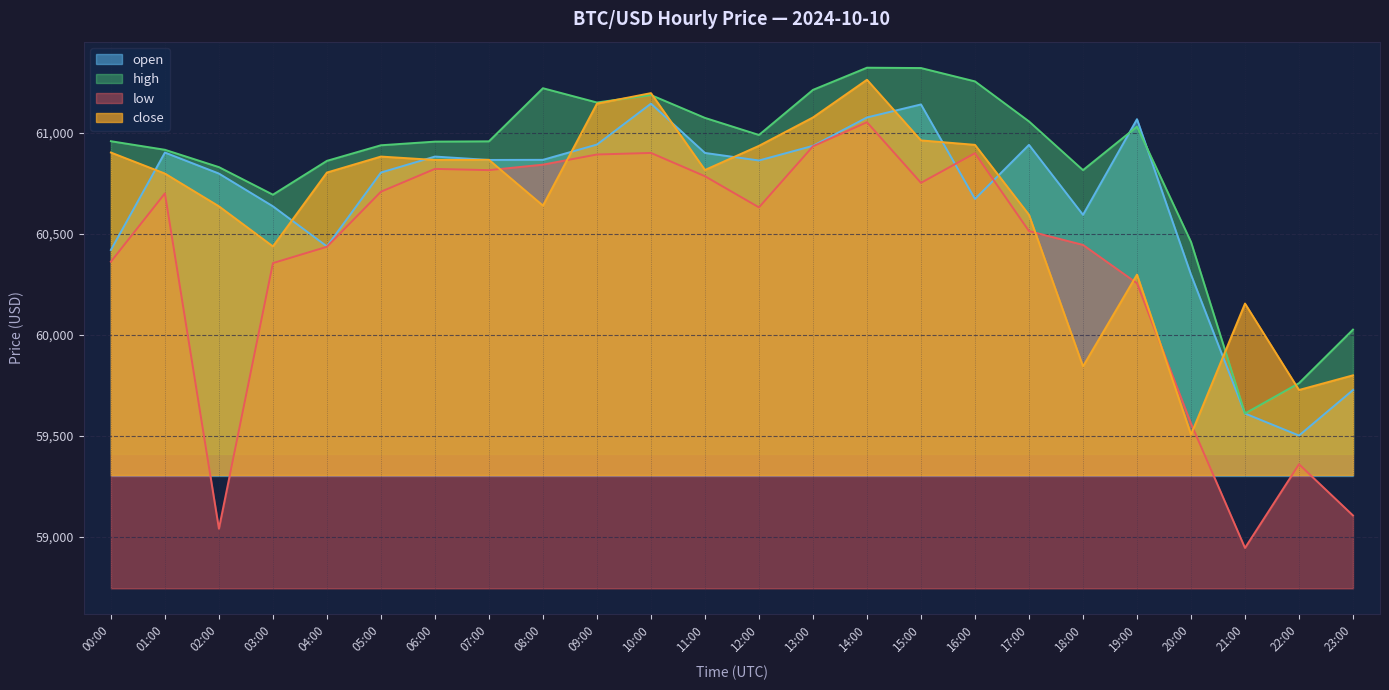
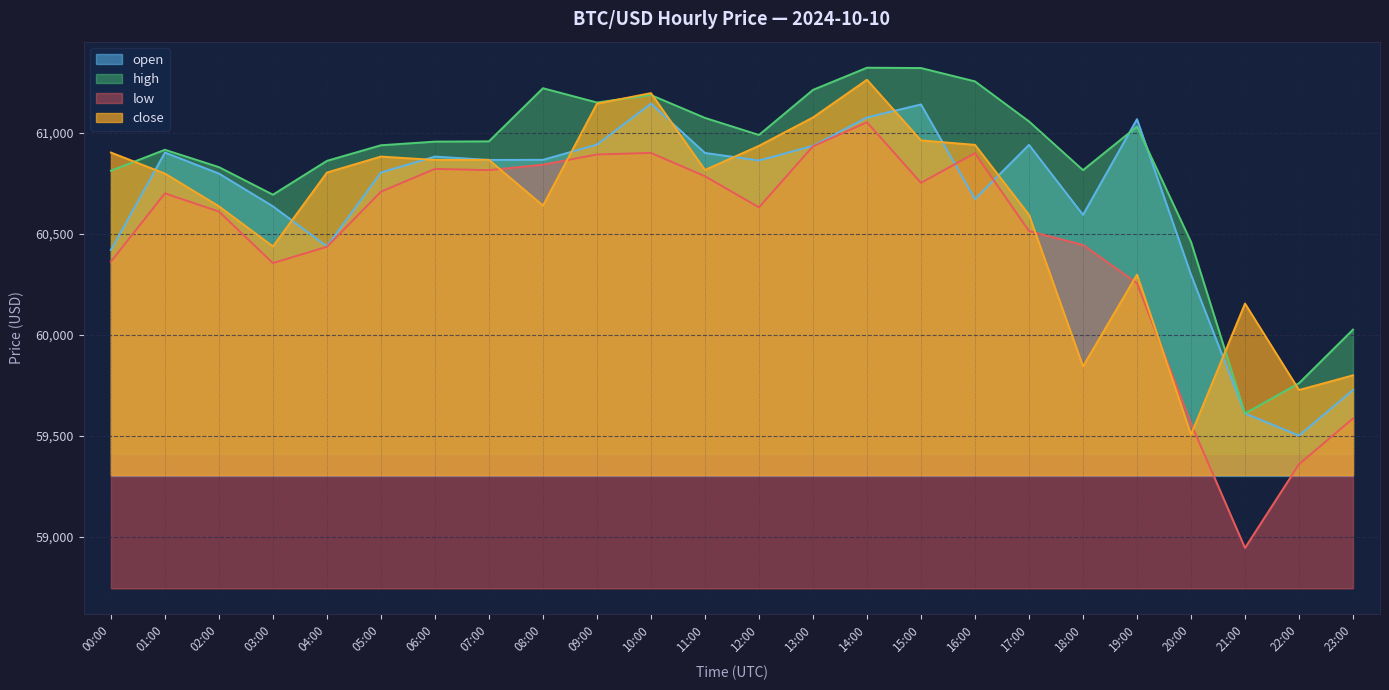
  {
    "open": {
      "00:00": "60,420",
      "01:00": "60,900",
      "02:00": "60,800",
      "03:00": "60,640",
      "05:00": "60,800",
      "06:00": "60,880",
      "08:00": "60,870",
      "09:00": "60,940",
      "10:00": "61,140",
      "11:00": "60,900",
      "12:00": "60,860",
      "14:00": "61,080",
      "15:00": "61,140",
      "16:00": "60,670",
      "17:00": "60,940",
      "18:00": "60,590",
      "19:00": "61,070",
      "20:00": "60,300",
      "22:00": "59,500",
      "23:00": "59,730"
    },
    "high": {
-     "00:00": "60,960",
+     "00:00": "60,810",
      "01:00": "60,920",
      "02:00": "60,830",
      "03:00": "60,690",
      "04:00": "60,860",
      "05:00": "60,940",
      "06:00": "60,960",
      "07:00": "60,960",
      "08:00": "61,220",
      "11:00": "61,070",
      "12:00": "60,990",
      "13:00": "61,210",
      "14:00": "61,320",
      "15:00": "61,320",
      "16:00": "61,250",
      "17:00": "61,060",
      "18:00": "60,810",
      "19:00": "61,030",
      "20:00": "60,460",
      "22:00": "59,760",
      "23:00": "60,030"
    },
    "low": {
      "00:00": "60,360",
      "01:00": "60,700",
-     "02:00": "59,040",
+     "02:00": "60,610",
      "03:00": "60,360",
      "05:00": "60,710",
      "06:00": "60,820",
      "07:00": "60,810",
      "08:00": "60,840",
      "09:00": "60,890",
      "10:00": "60,900",
      "11:00": "60,780",
      "12:00": "60,630",
      "14:00": "61,050",
      "15:00": "60,750",
      "16:00": "60,900",
      "17:00": "60,510",
      "18:00": "60,440",
      "19:00": "60,260",
      "20:00": "59,560",
      "21:00": "58,950",
      "22:00": "59,360",
-     "23:00": "59,110"
+     "23:00": "59,590"
    },
    "close": {
      "00:00": "60,900",
      "01:00": "60,800",
      "02:00": "60,640",
      "03:00": "60,440",
      "04:00": "60,800",
      "05:00": "60,880",
      "06:00": "60,870",
      "08:00": "60,640",
      "11:00": "60,820",
      "12:00": "60,940",
      "13:00": "61,080",
      "14:00": "61,260",
      "15:00": "60,960",
      "16:00": "60,940",
      "17:00": "60,590",
      "18:00": "59,840",
      "19:00": "60,300",
      "20:00": "59,510",
      "21:00": "60,150",
      "22:00": "59,730",
      "23:00": "59,800"
    }
  }
